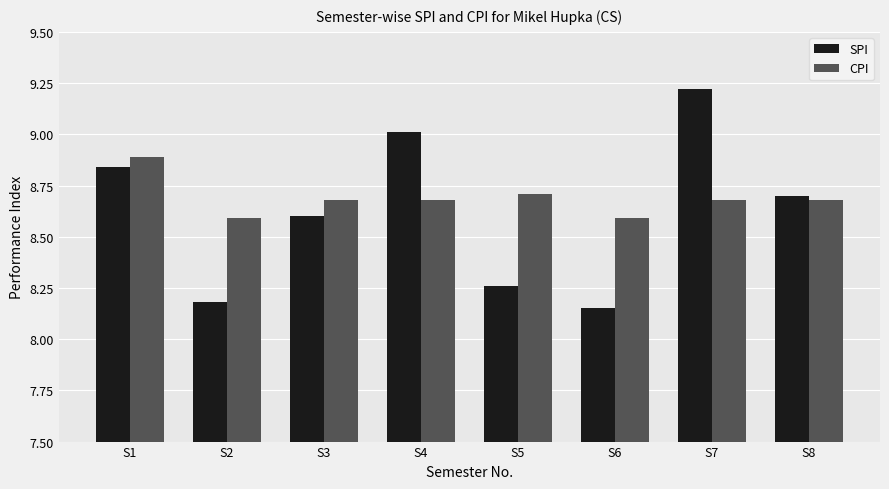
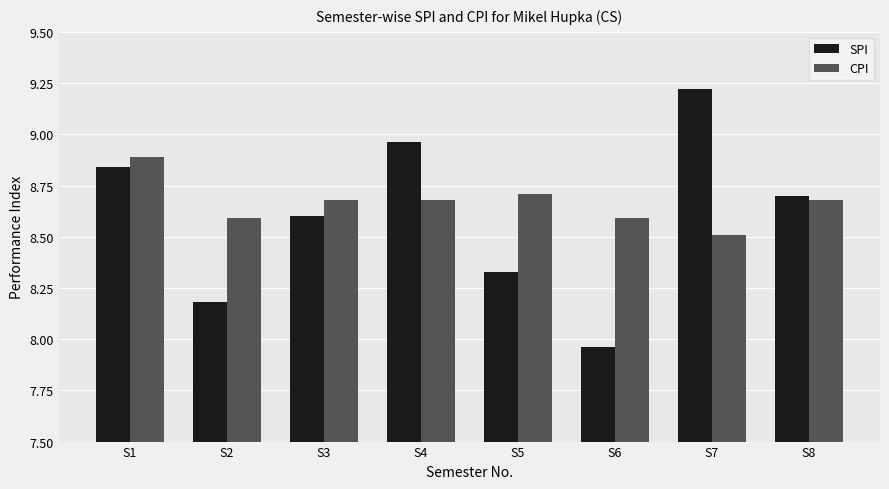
  {
    "SPI": {
      "S1": 8.84,
      "S2": 8.18,
      "S3": 8.60,
-     "S4": 9.01,
-     "S5": 8.26,
-     "S6": 8.15,
+     "S4": 8.96,
+     "S5": 8.33,
+     "S6": 7.96,
      "S7": 9.22,
      "S8": 8.70
    },
    "CPI": {
      "S1": 8.89,
      "S2": 8.59,
      "S3": 8.68,
      "S4": 8.68,
      "S5": 8.71,
      "S6": 8.59,
-     "S7": 8.68,
+     "S7": 8.51,
      "S8": 8.68
    }
  }
